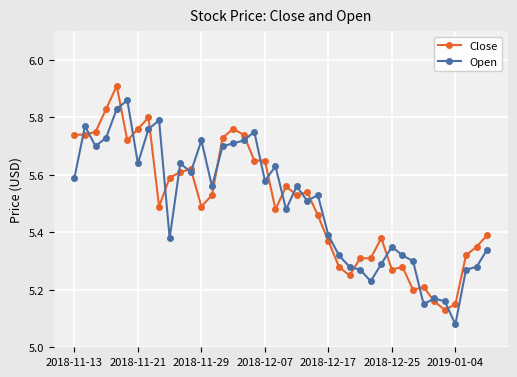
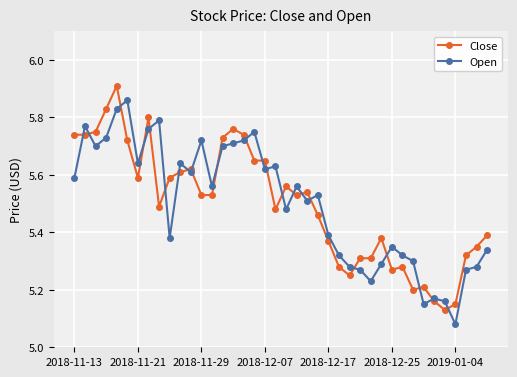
  {
    "Close": {
      "2018-11-13": 5.74,
-     "2018-11-21": 5.76,
-     "2018-11-29": 5.49,
+     "2018-11-21": 5.59,
+     "2018-11-29": 5.53,
      "2018-12-07": 5.65,
      "2018-12-17": 5.37,
      "2018-12-25": 5.27,
      "2019-01-04": 5.15
    },
    "Open": {
      "2018-11-13": 5.59,
      "2018-11-21": 5.64,
      "2018-11-29": 5.72,
-     "2018-12-07": 5.58,
+     "2018-12-07": 5.62,
      "2018-12-17": 5.39,
      "2018-12-25": 5.35,
      "2019-01-04": 5.08
    }
  }
